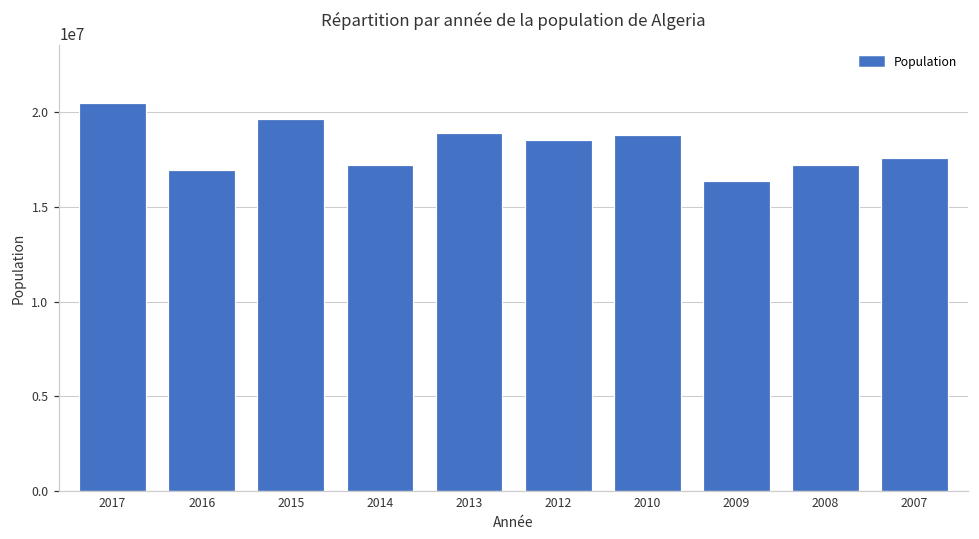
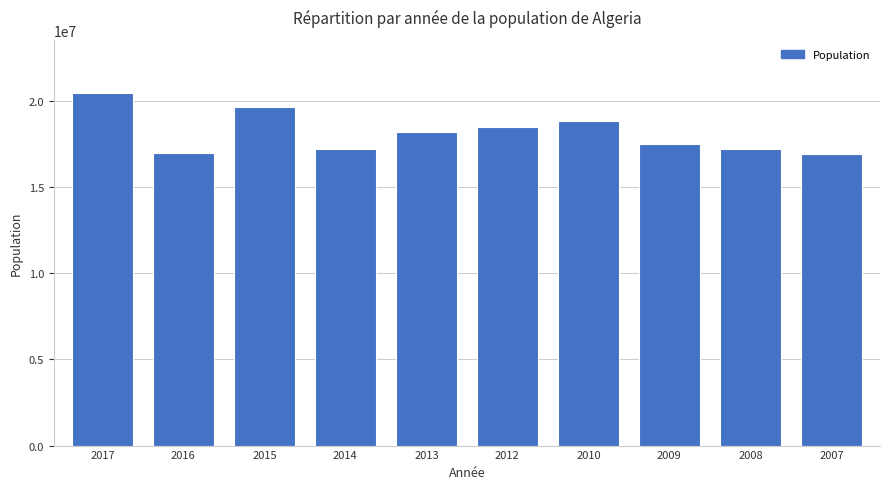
  {
    "2017": 20500000,
    "2016": 17000000,
    "2015": 19700000,
    "2014": 17200000,
-   "2013": 18900000,
+   "2013": 18200000,
    "2012": 18500000,
    "2010": 18800000,
-   "2009": 16400000,
+   "2009": 17500000,
    "2008": 17200000,
-   "2007": 17600000
+   "2007": 16900000
  }
